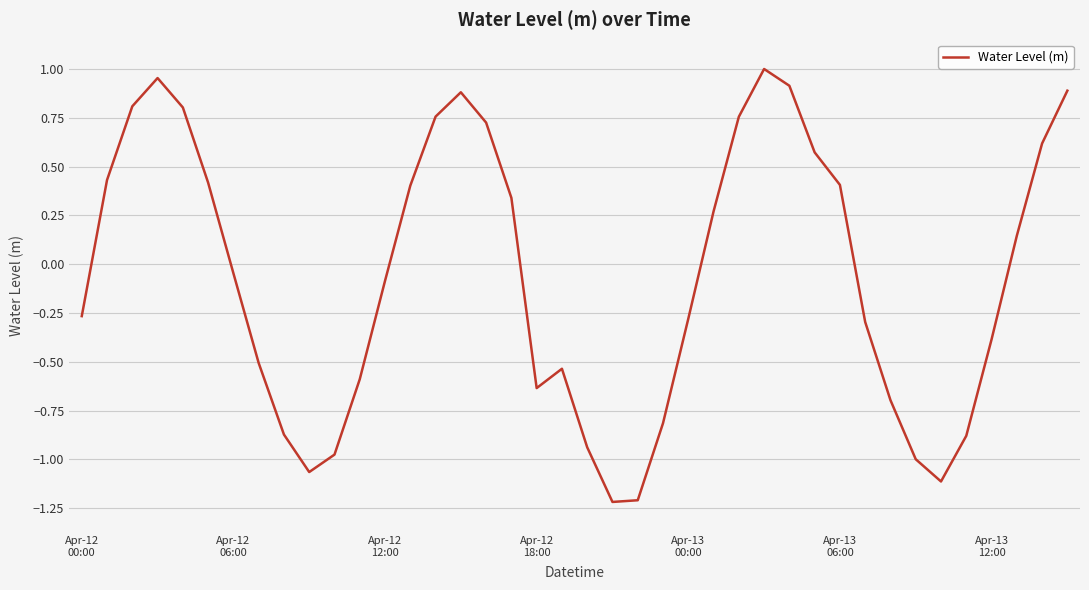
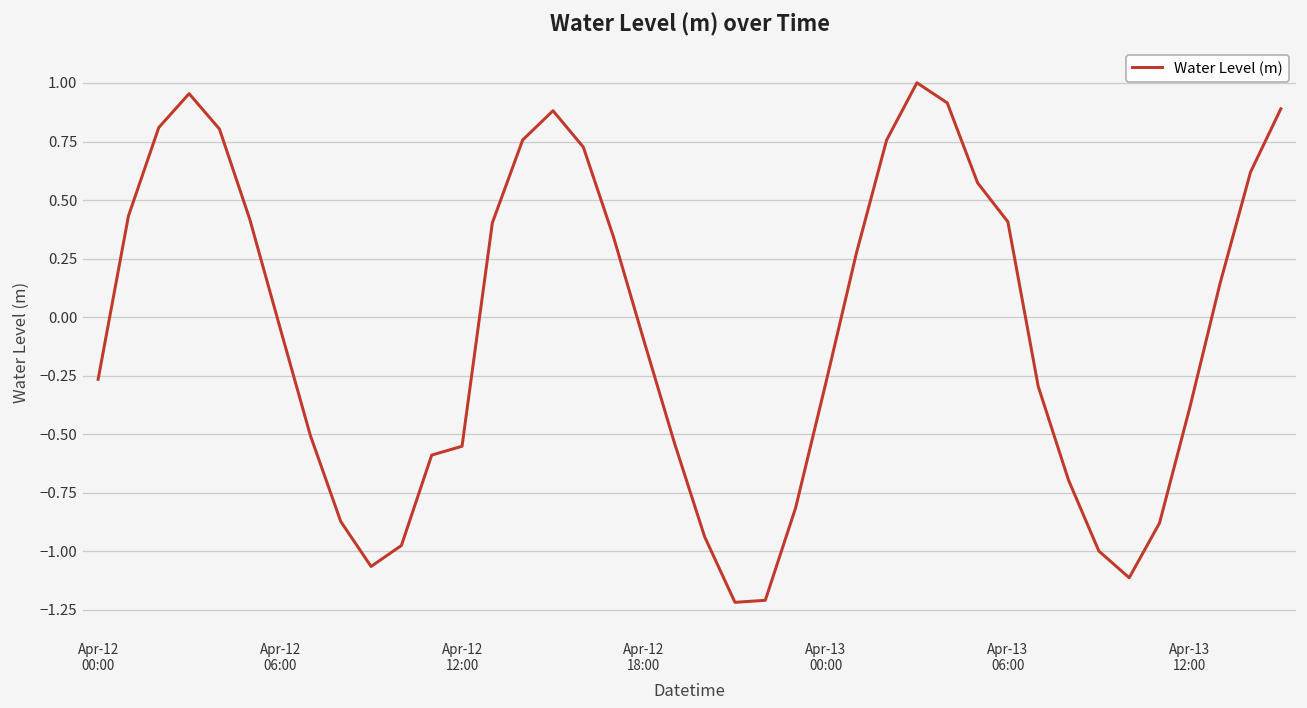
  {
    "Apr-12 00:00": -0.27,
    "Apr-12 06:00": -0.05,
-   "Apr-12 12:00": -0.09,
-   "Apr-12 18:00": -0.63,
+   "Apr-12 12:00": -0.55,
+   "Apr-12 18:00": -0.10,
    "Apr-13 00:00": -0.28,
    "Apr-13 06:00": 0.41,
    "Apr-13 12:00": -0.39
  }
